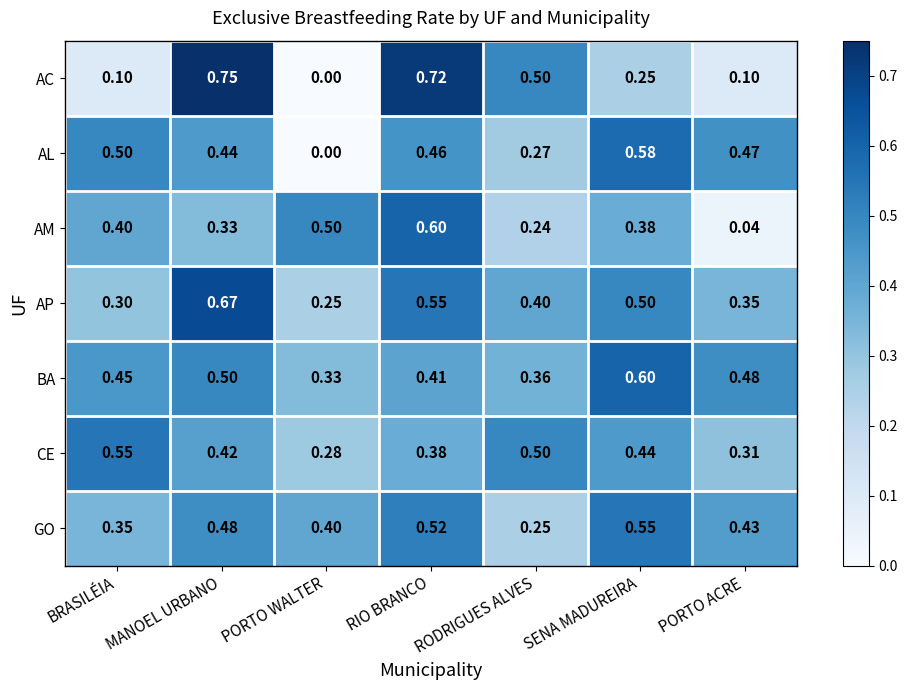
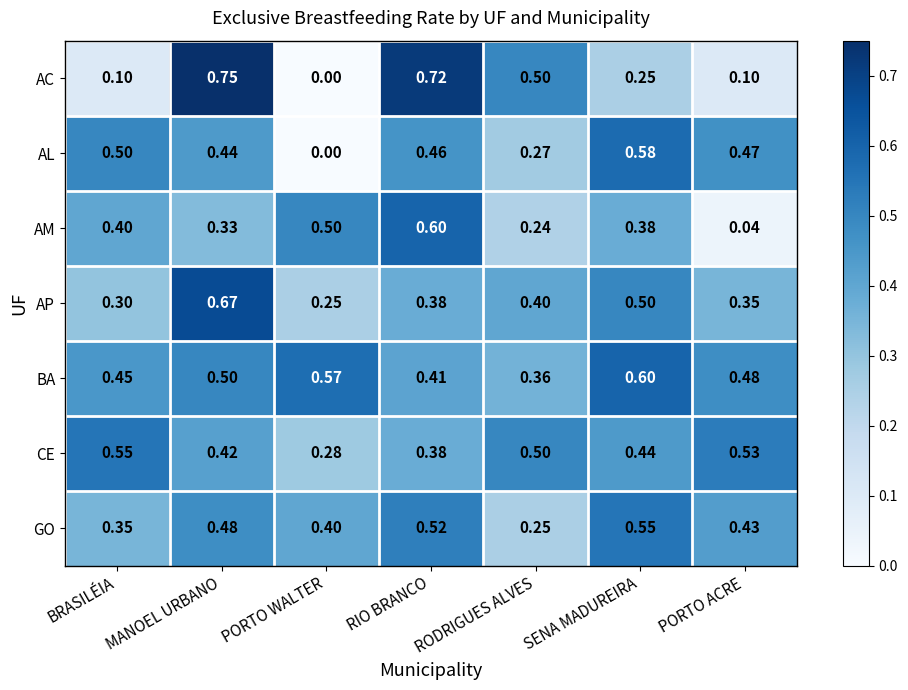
  {
    "AC": {
      "BRASILÉIA": 0.10,
      "MANOEL URBANO": 0.75,
      "PORTO WALTER": 0.00,
      "RIO BRANCO": 0.72,
      "RODRIGUES ALVES": 0.50,
      "SENA MADUREIRA": 0.25,
      "PORTO ACRE": 0.10
    },
    "AL": {
      "BRASILÉIA": 0.50,
      "MANOEL URBANO": 0.44,
      "PORTO WALTER": 0.00,
      "RIO BRANCO": 0.46,
      "RODRIGUES ALVES": 0.27,
      "SENA MADUREIRA": 0.58,
      "PORTO ACRE": 0.47
    },
    "AM": {
      "BRASILÉIA": 0.40,
      "MANOEL URBANO": 0.33,
      "PORTO WALTER": 0.50,
      "RIO BRANCO": 0.60,
      "RODRIGUES ALVES": 0.24,
      "SENA MADUREIRA": 0.38,
      "PORTO ACRE": 0.04
    },
    "AP": {
      "BRASILÉIA": 0.30,
      "MANOEL URBANO": 0.67,
      "PORTO WALTER": 0.25,
-     "RIO BRANCO": 0.55,
+     "RIO BRANCO": 0.38,
      "RODRIGUES ALVES": 0.40,
      "SENA MADUREIRA": 0.50,
      "PORTO ACRE": 0.35
    },
    "BA": {
      "BRASILÉIA": 0.45,
      "MANOEL URBANO": 0.50,
-     "PORTO WALTER": 0.33,
+     "PORTO WALTER": 0.57,
      "RIO BRANCO": 0.41,
      "RODRIGUES ALVES": 0.36,
      "SENA MADUREIRA": 0.60,
      "PORTO ACRE": 0.48
    },
    "CE": {
      "BRASILÉIA": 0.55,
      "MANOEL URBANO": 0.42,
      "PORTO WALTER": 0.28,
      "RIO BRANCO": 0.38,
      "RODRIGUES ALVES": 0.50,
      "SENA MADUREIRA": 0.44,
-     "PORTO ACRE": 0.31
+     "PORTO ACRE": 0.53
    },
    "GO": {
      "BRASILÉIA": 0.35,
      "MANOEL URBANO": 0.48,
      "PORTO WALTER": 0.40,
      "RIO BRANCO": 0.52,
      "RODRIGUES ALVES": 0.25,
      "SENA MADUREIRA": 0.55,
      "PORTO ACRE": 0.43
    }
  }
